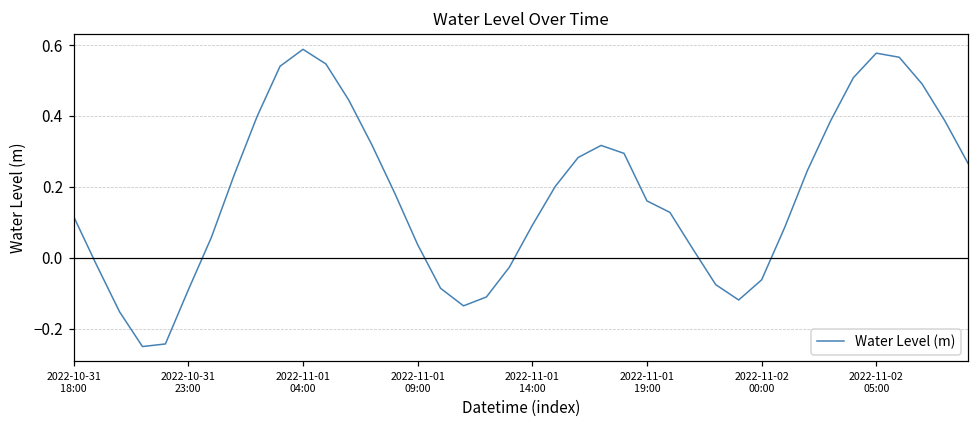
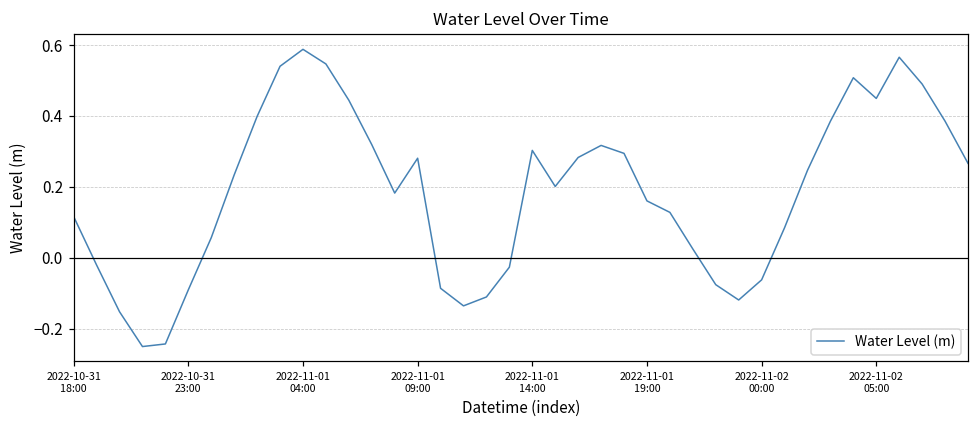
  {
    "2022-10-31 18:00": 0.12,
    "2022-10-31 23:00": -0.09,
    "2022-11-01 04:00": 0.59,
-   "2022-11-01 09:00": 0.04,
-   "2022-11-01 14:00": 0.09,
+   "2022-11-01 09:00": 0.28,
+   "2022-11-01 14:00": 0.30,
    "2022-11-01 19:00": 0.16,
    "2022-11-02 00:00": -0.06,
-   "2022-11-02 05:00": 0.58
+   "2022-11-02 05:00": 0.45
  }
